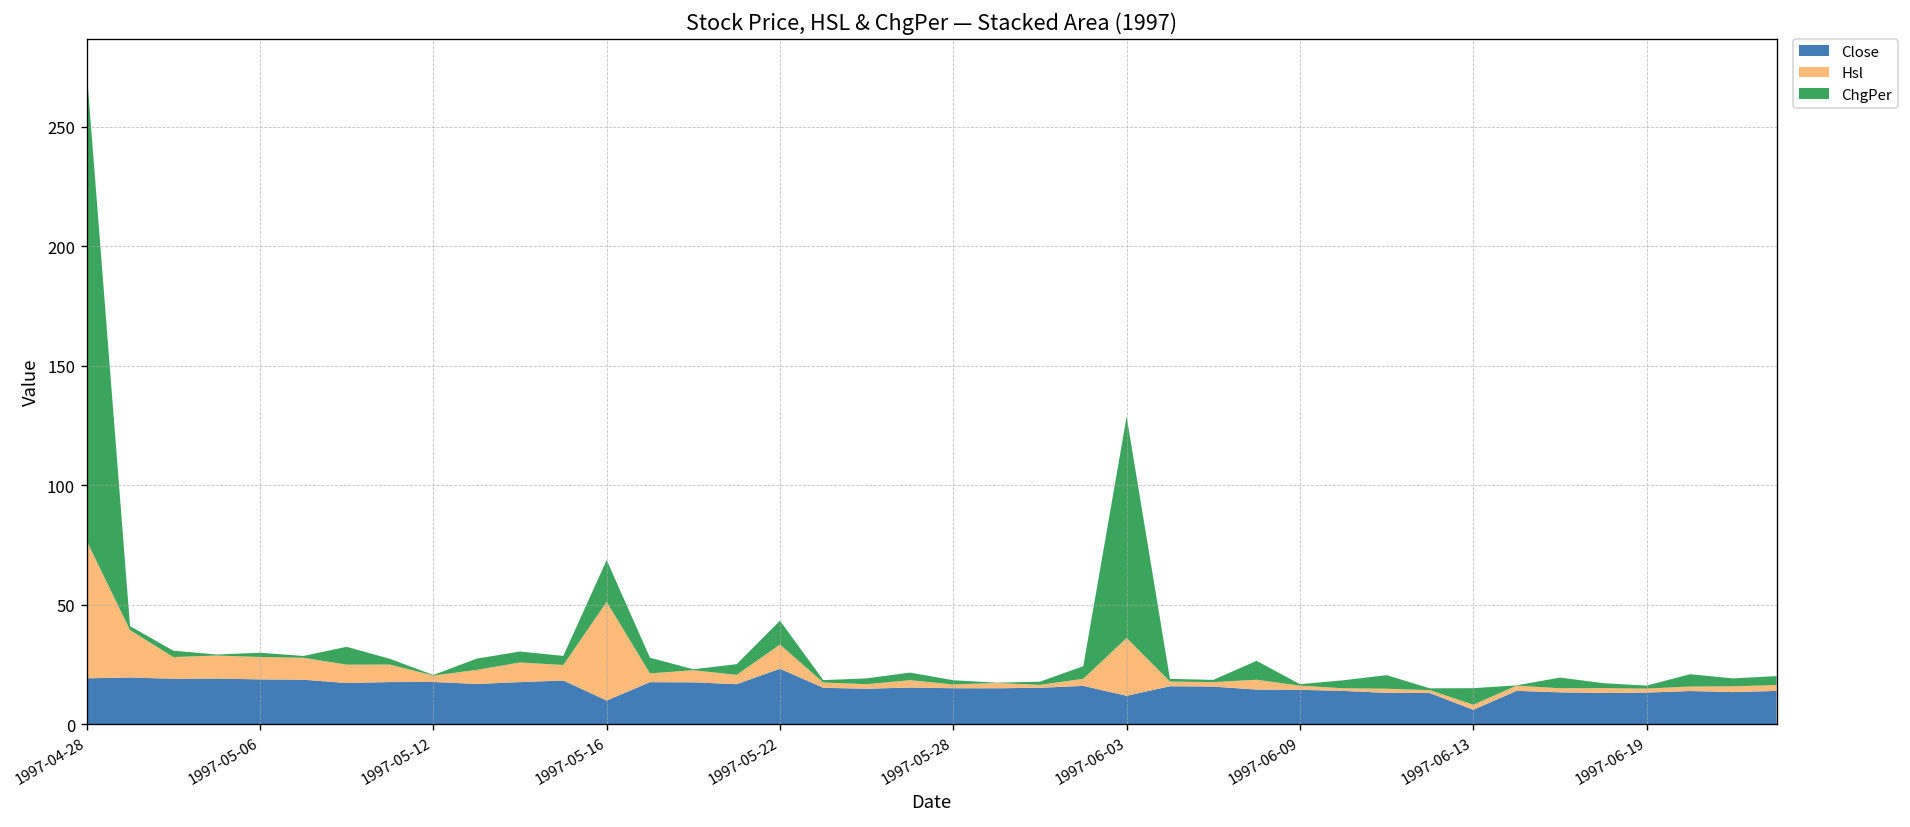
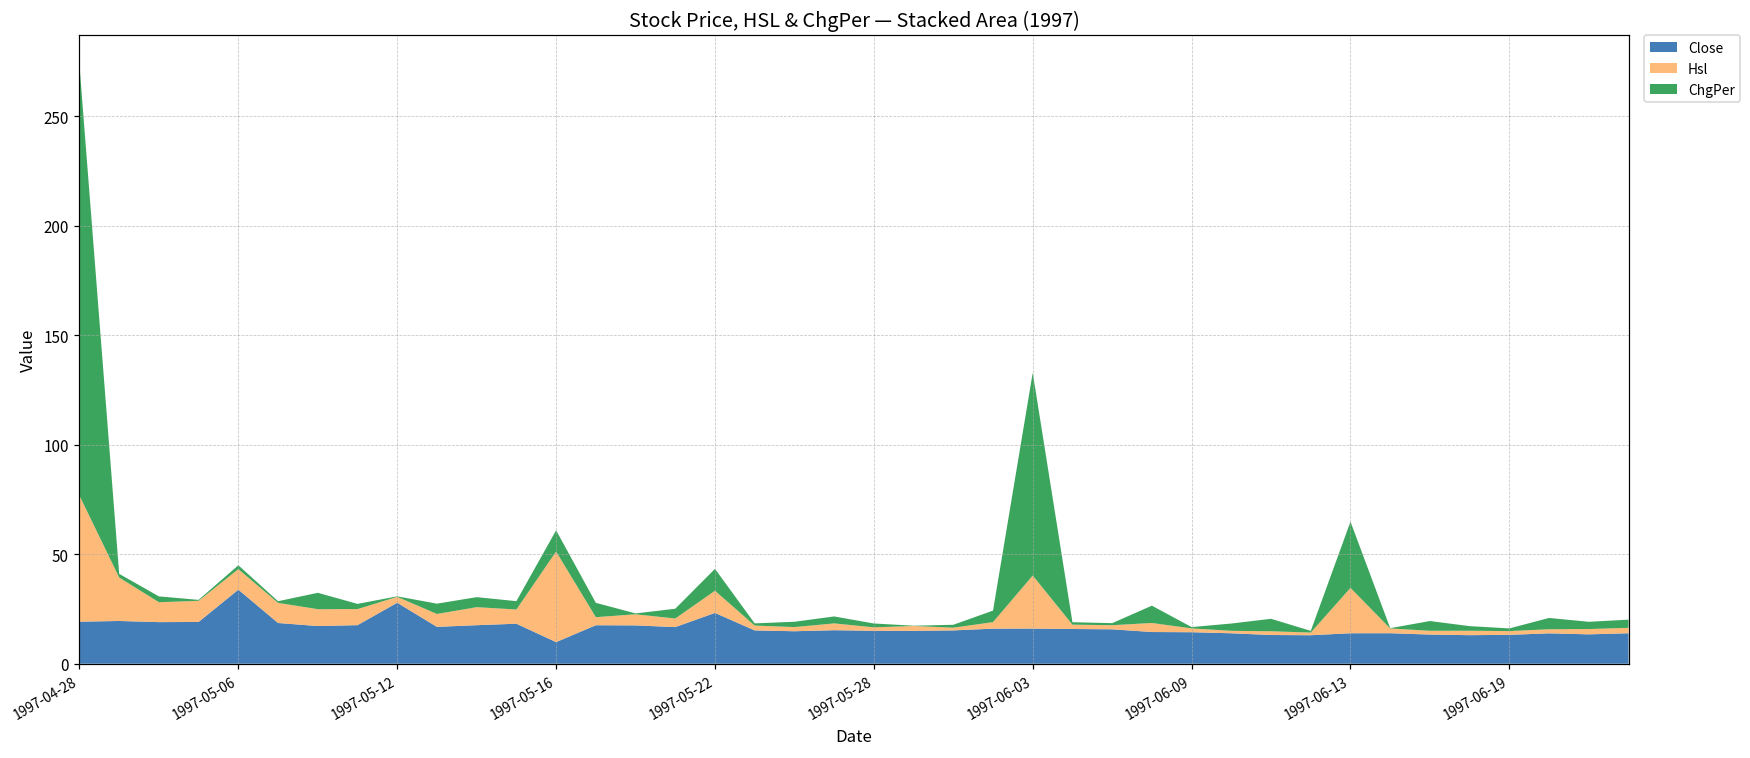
  {
    "Close": {
      "1997-04-28": 19,
-     "1997-05-06": 19,
-     "1997-05-12": 18,
+     "1997-05-06": 34,
+     "1997-05-12": 28,
      "1997-05-16": 10,
      "1997-05-22": 23,
      "1997-05-28": 15,
-     "1997-06-03": 12,
+     "1997-06-03": 16,
      "1997-06-09": 14,
-     "1997-06-13": 6,
+     "1997-06-13": 14,
      "1997-06-19": 13
    },
    "Hsl": {
      "1997-04-28": 58,
      "1997-05-06": 9,
      "1997-05-16": 41,
      "1997-05-22": 10,
      "1997-05-28": 2,
      "1997-06-03": 24,
-     "1997-06-13": 2
+     "1997-06-13": 21
    },
    "ChgPer": {
      "1997-04-28": 196,
      "1997-05-06": 2,
-     "1997-05-16": 17,
+     "1997-05-16": 10,
      "1997-05-22": 10,
      "1997-05-28": 2,
      "1997-06-03": 93,
-     "1997-06-13": 7
+     "1997-06-13": 30
    }
  }
